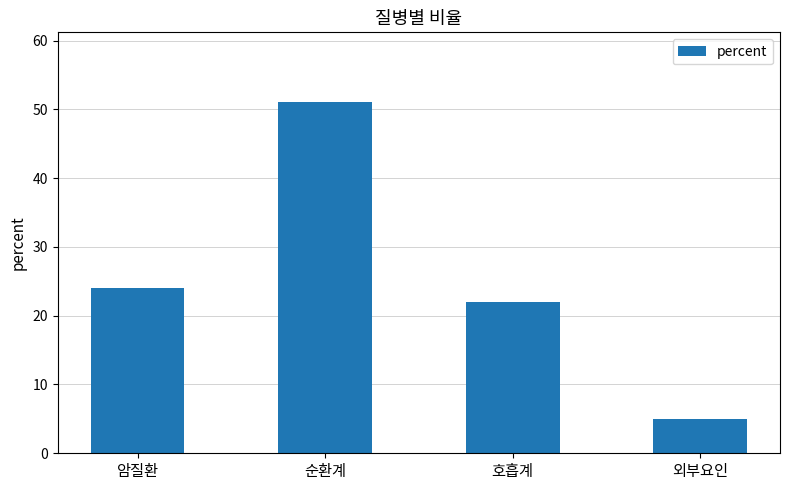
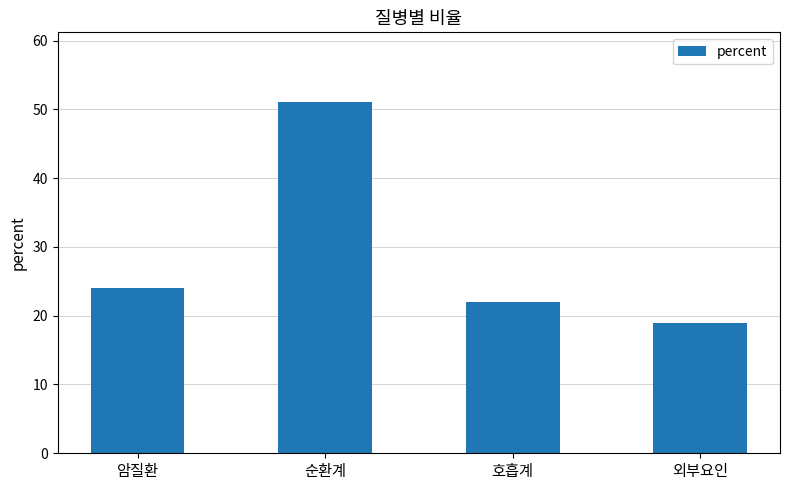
  {
    "암질환": 24,
    "순환계": 51,
    "호흡계": 22,
-   "외부요인": 5
+   "외부요인": 19
  }
